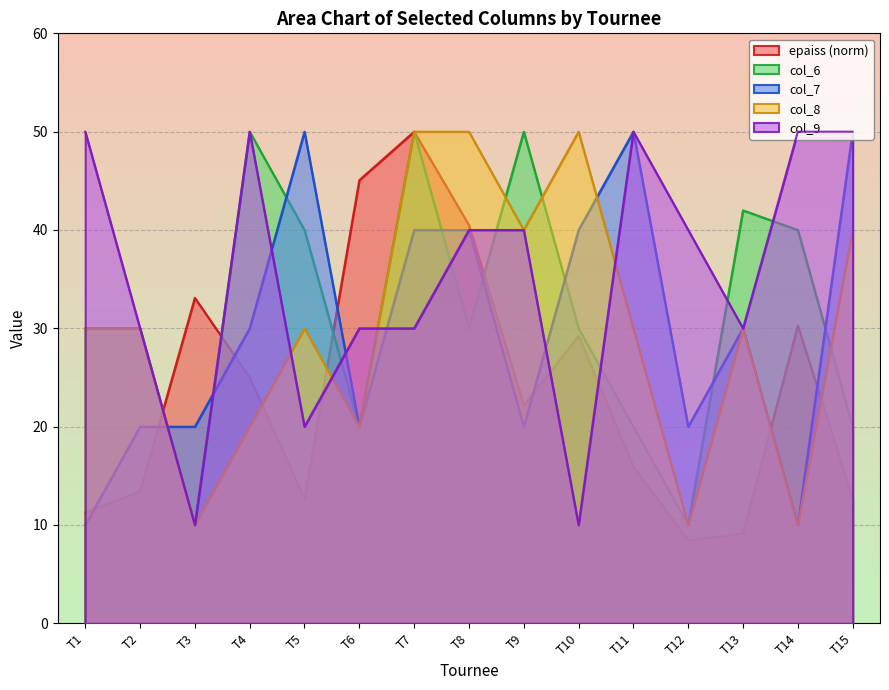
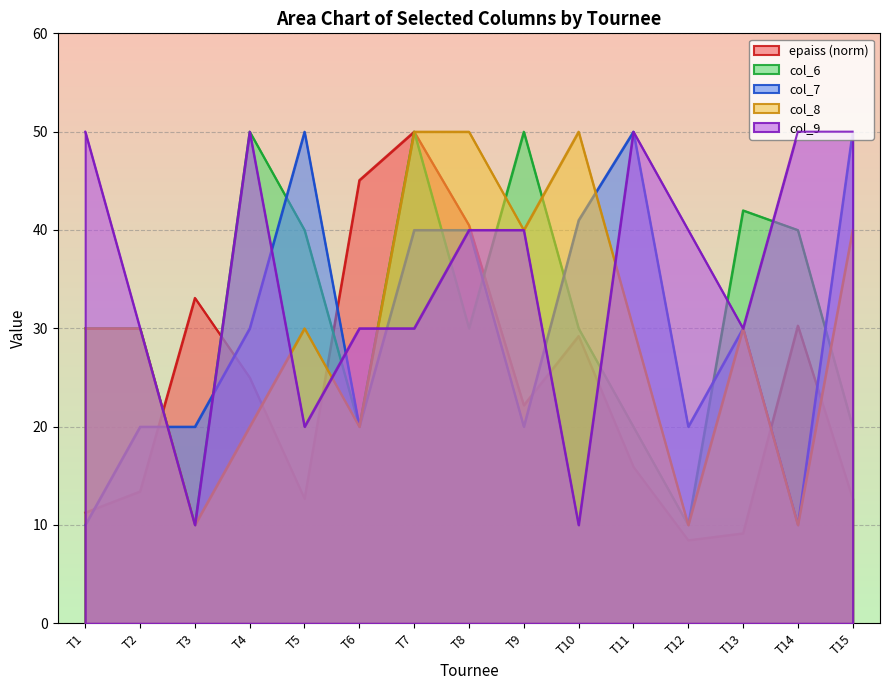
  {
    "epaiss (norm)": {
      "T1": 11,
      "T2": 13,
      "T3": 33,
      "T4": 25,
      "T5": 13,
      "T6": 45,
      "T8": 40,
      "T9": 22,
      "T10": 29,
      "T11": 16,
      "T12": 8,
      "T13": 9,
      "T14": 30,
      "T15": 13
    },
    "col_6": {
      "T5": 40,
      "T8": 30,
      "T9": 50,
      "T10": 30,
      "T11": 20,
      "T13": 42,
      "T14": 40,
      "T15": 20
    },
    "col_7": {
      "T1": 10,
      "T2": 20,
      "T3": 20,
      "T4": 30,
      "T5": 50,
      "T7": 40,
      "T9": 20,
-     "T10": 40,
+     "T10": 41,
      "T12": 20
    },
    "col_8": {
      "T4": 20,
      "T5": 30,
      "T8": 50,
      "T10": 50,
      "T11": 30,
      "T15": 40
    },
    "col_9": {
      "T1": 50,
      "T5": 20,
      "T6": 30,
      "T7": 30,
      "T10": 10,
      "T12": 40
    }
  }
